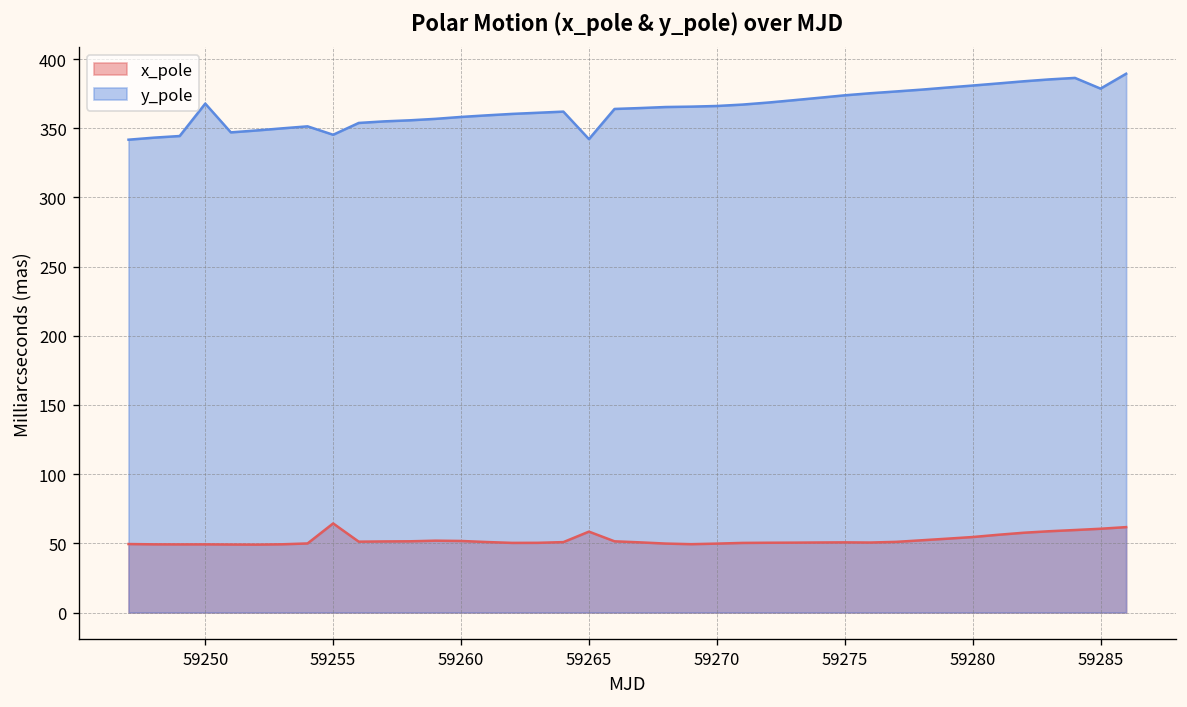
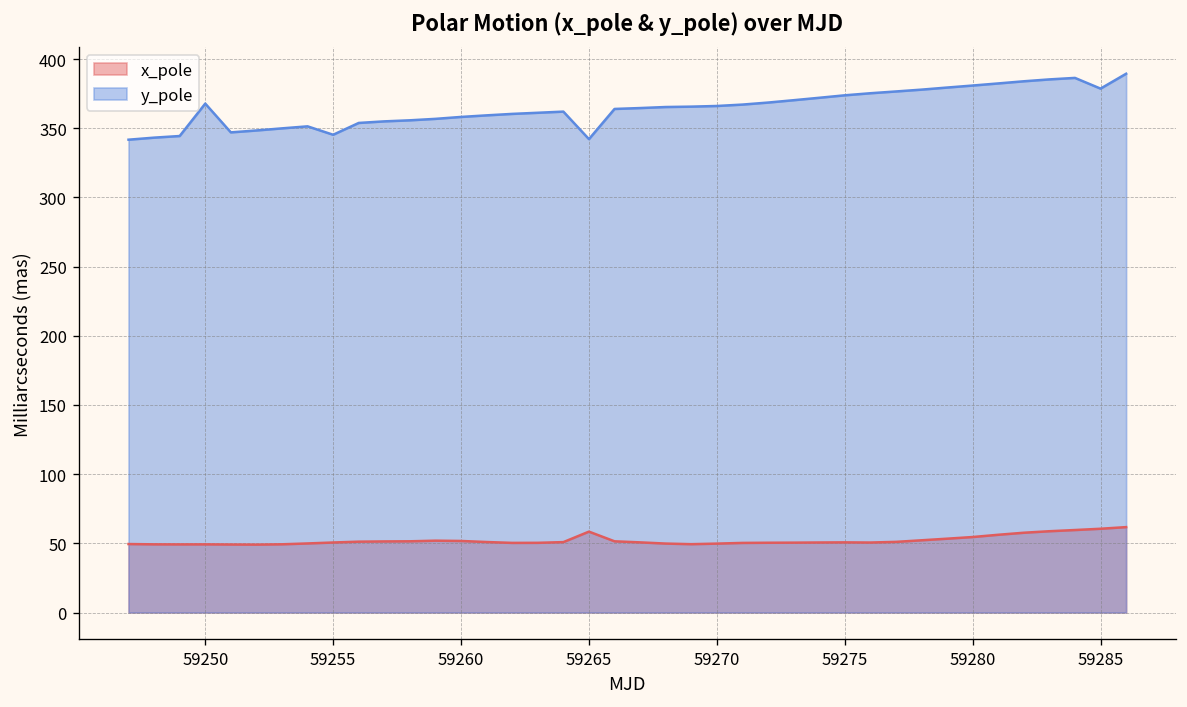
  {
    "x_pole": {
      "59250": 49,
-     "59255": 64,
+     "59255": 51,
      "59260": 52,
      "59265": 58,
      "59270": 50,
      "59275": 51,
      "59280": 55,
      "59285": 61
    },
    "y_pole": {
      "59250": 368,
      "59255": 345,
      "59260": 358,
      "59265": 342,
      "59270": 366,
      "59275": 374,
      "59280": 381,
      "59285": 379
    }
  }
